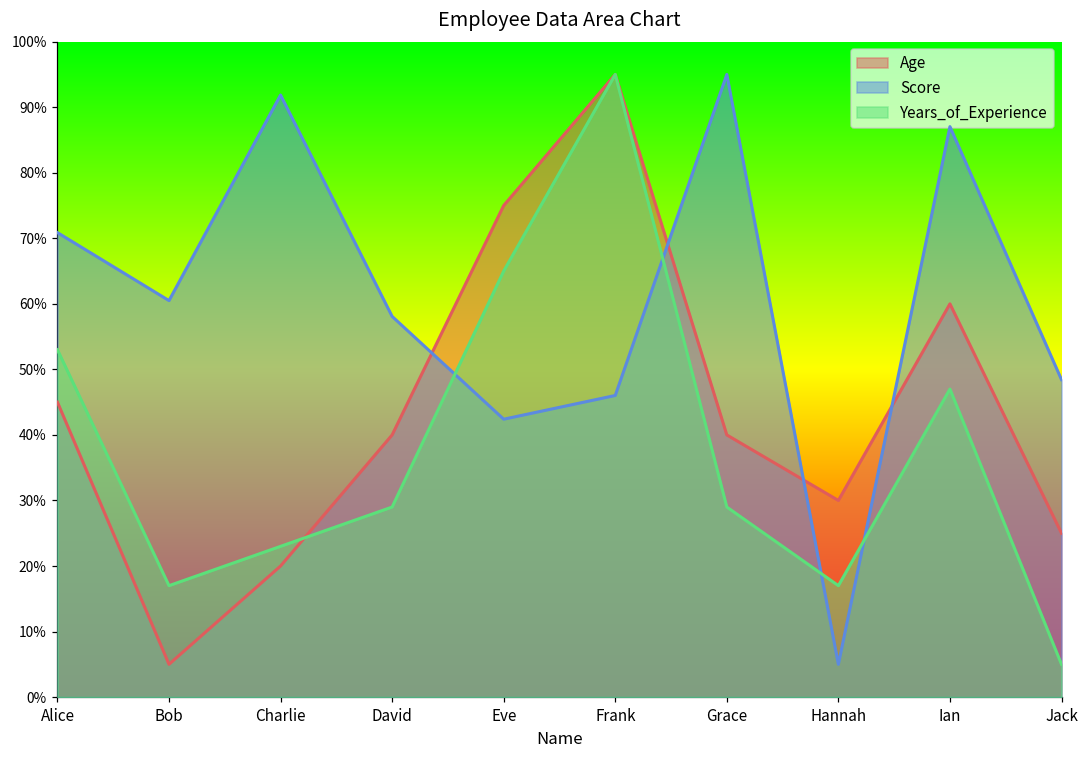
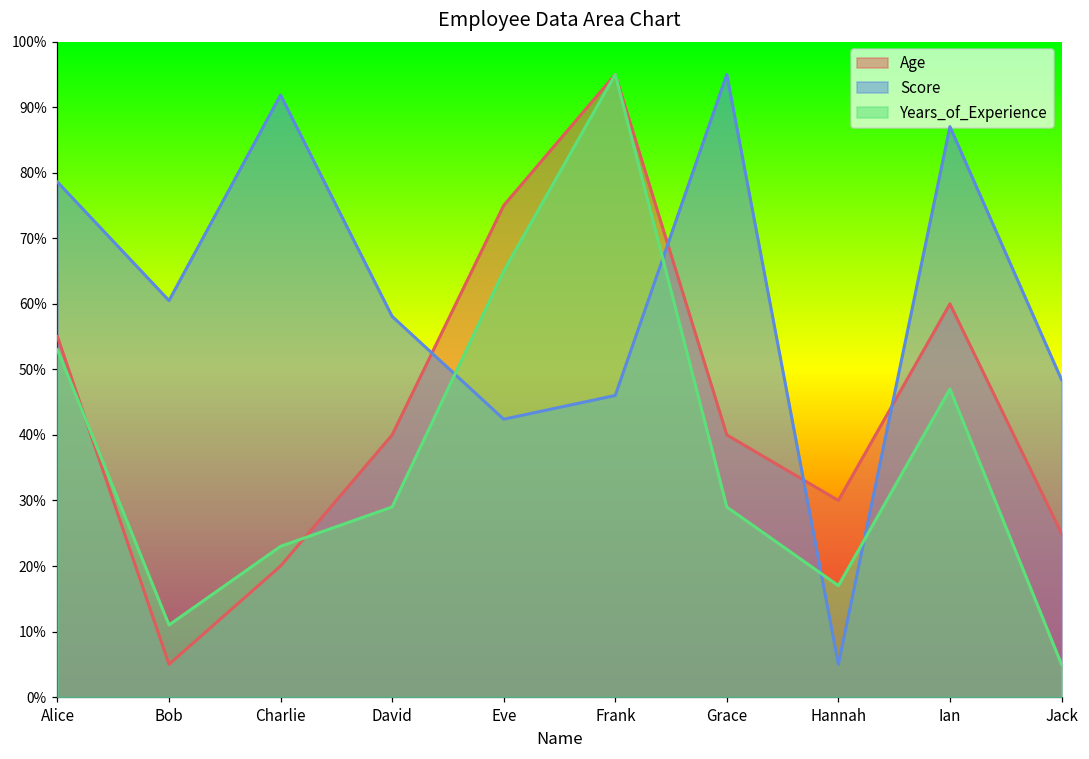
  {
    "Age": {
-     "Alice": "45%",
+     "Alice": "55%",
      "Bob": "5%",
      "Charlie": "20%",
      "David": "40%",
      "Eve": "75%",
      "Grace": "40%",
      "Hannah": "30%",
      "Ian": "60%",
      "Jack": "25%"
    },
    "Score": {
-     "Alice": "71%",
+     "Alice": "79%",
      "Bob": "60%",
      "Charlie": "92%",
      "David": "58%",
      "Eve": "42%",
      "Frank": "46%",
      "Grace": "95%",
      "Hannah": "5%",
      "Ian": "87%",
      "Jack": "48%"
    },
    "Years_of_Experience": {
      "Alice": "53%",
-     "Bob": "17%",
+     "Bob": "11%",
      "Charlie": "23%",
      "David": "29%",
      "Eve": "65%",
      "Grace": "29%",
      "Hannah": "17%",
      "Ian": "47%",
      "Jack": "5%"
    }
  }
